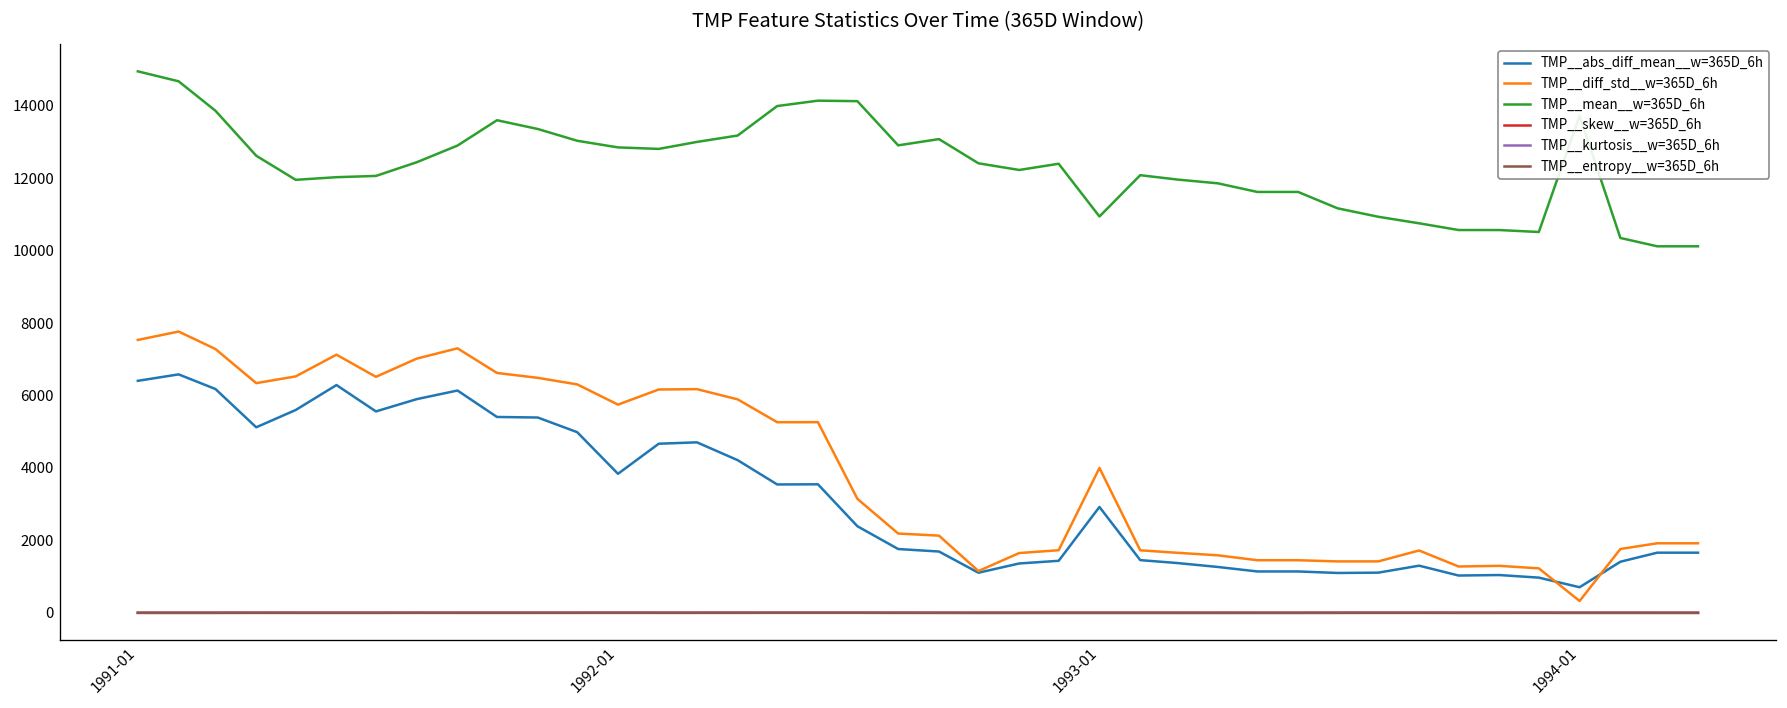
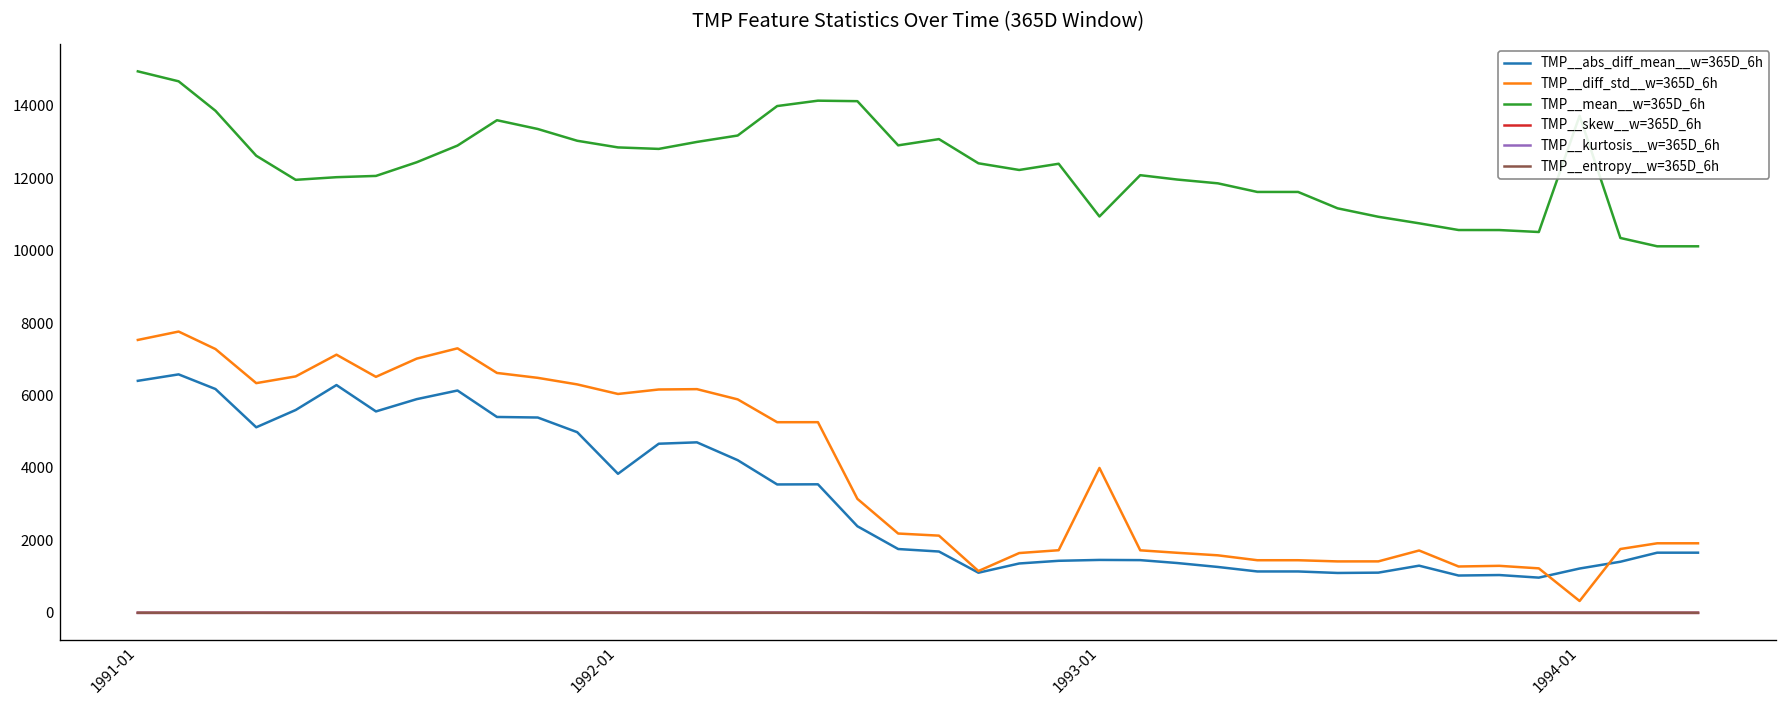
  {
    "TMP__abs_diff_mean__w=365D_6h": {
      "1991-01": 6400,
      "1992-01": 3800,
-     "1993-01": 2900,
-     "1994-01": 700
+     "1993-01": 1500,
+     "1994-01": 1200
    },
    "TMP__diff_std__w=365D_6h": {
      "1991-01": 7500,
-     "1992-01": 5700,
+     "1992-01": 6000,
      "1993-01": 4000,
      "1994-01": 300
    },
    "TMP__mean__w=365D_6h": {
      "1991-01": 14900,
      "1992-01": 12800,
      "1993-01": 10900
    },
    "TMP__entropy__w=365D_6h": {
      "1991-01": 0,
      "1992-01": 0,
      "1993-01": 0,
      "1994-01": 0
    }
  }
